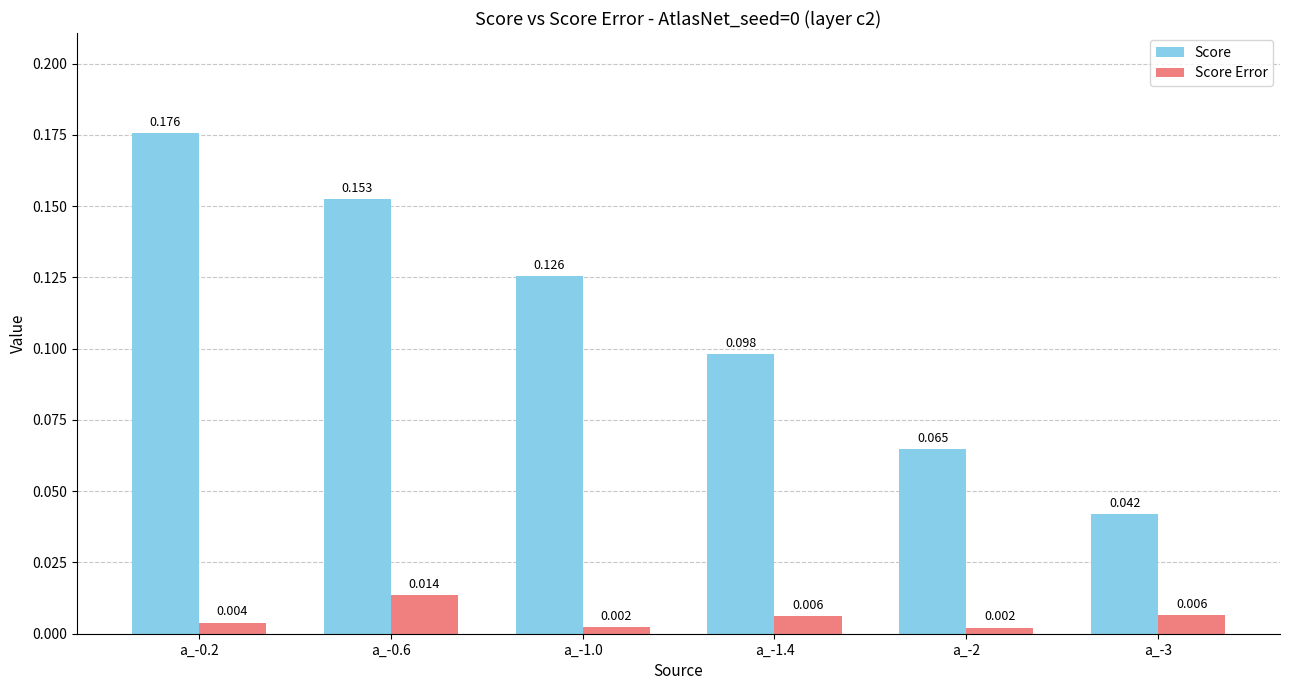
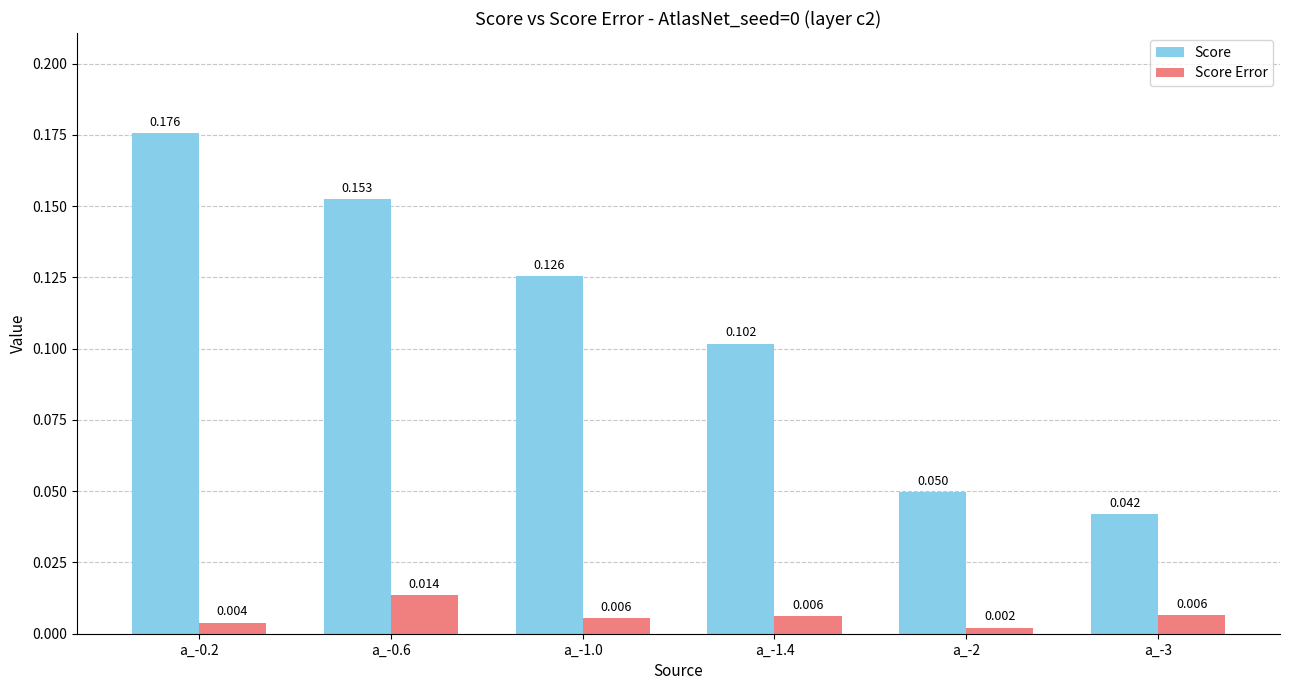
  {
    "Score": {
      "a_-0.2": 0.176,
      "a_-0.6": 0.153,
      "a_-1.0": 0.126,
-     "a_-1.4": 0.098,
-     "a_-2": 0.065,
+     "a_-1.4": 0.102,
+     "a_-2": 0.050,
      "a_-3": 0.042
    },
    "Score Error": {
      "a_-0.2": 0.004,
      "a_-0.6": 0.014,
-     "a_-1.0": 0.002,
+     "a_-1.0": 0.006,
      "a_-1.4": 0.006,
      "a_-2": 0.002,
      "a_-3": 0.006
    }
  }
